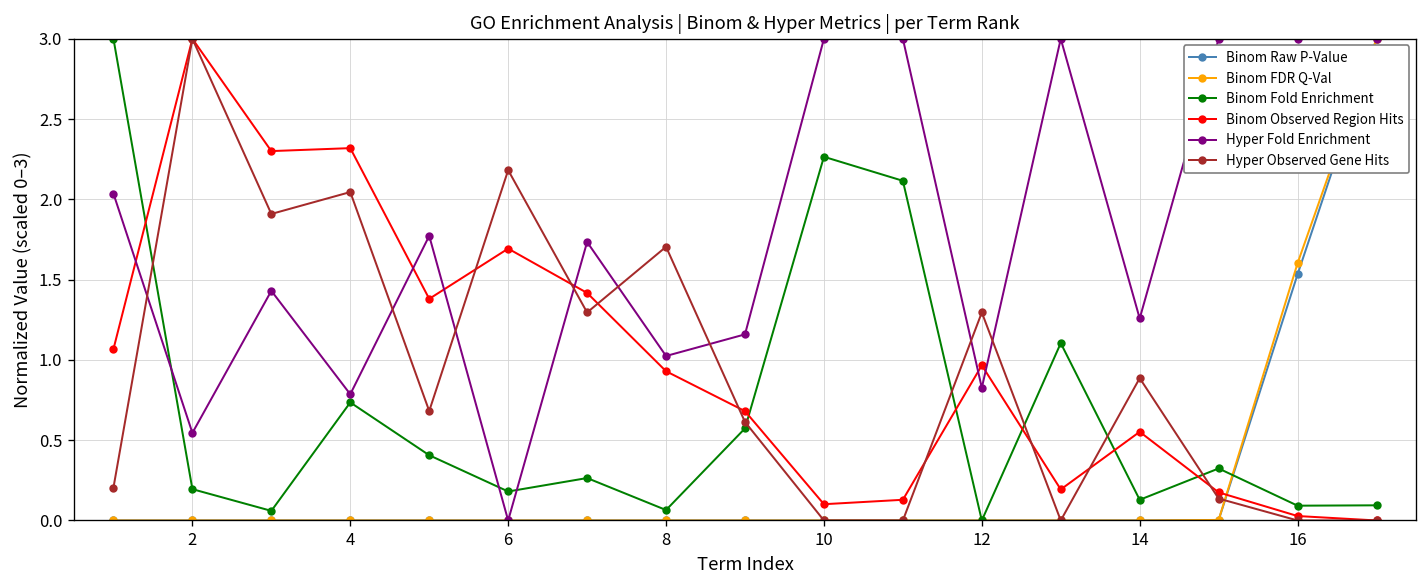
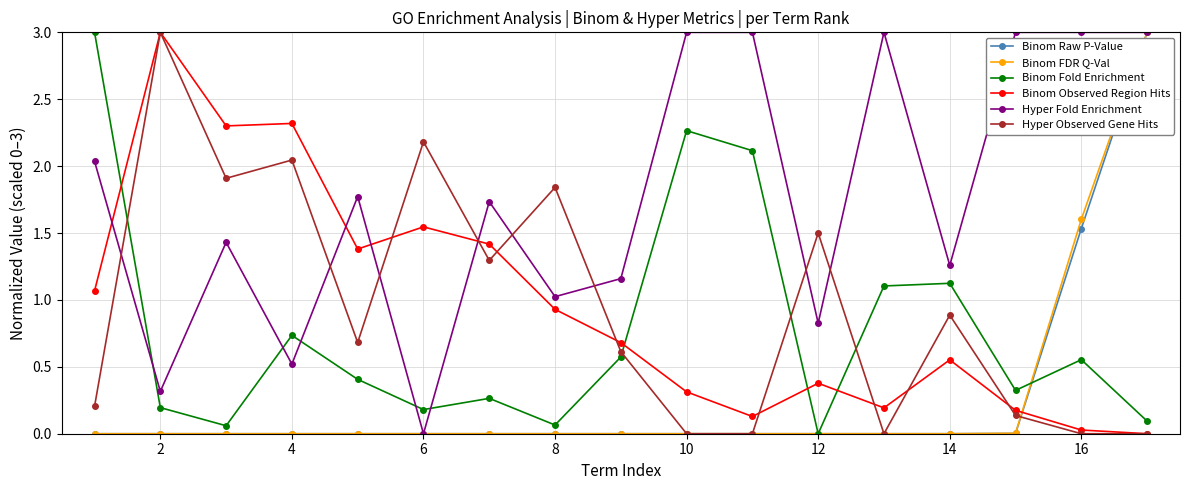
  {
    "Binom Raw P-Value": {
      "16": 1.53
    },
    "Binom FDR Q-Val": {
      "16": 1.60
    },
    "Binom Fold Enrichment": {
      "2": 0.20,
      "4": 0.74,
      "6": 0.18,
      "8": 0.07,
      "10": 2.27,
-     "14": 0.13,
-     "16": 0.09
+     "14": 1.12,
+     "16": 0.55
    },
    "Binom Observed Region Hits": {
      "4": 2.32,
-     "6": 1.69,
+     "6": 1.55,
      "8": 0.93,
-     "10": 0.10,
-     "12": 0.97,
+     "10": 0.31,
+     "12": 0.38,
      "14": 0.55,
      "16": 0.03
    },
    "Hyper Fold Enrichment": {
-     "2": 0.55,
-     "4": 0.79,
+     "2": 0.32,
+     "4": 0.52,
      "8": 1.02,
      "10": 3.00,
      "12": 0.83,
      "14": 1.26,
      "16": 3.00
    },
    "Hyper Observed Gene Hits": {
      "4": 2.05,
      "6": 2.18,
-     "8": 1.70,
-     "12": 1.30,
+     "8": 1.84,
+     "12": 1.50,
      "14": 0.89,
      "16": 0.00
    }
  }
